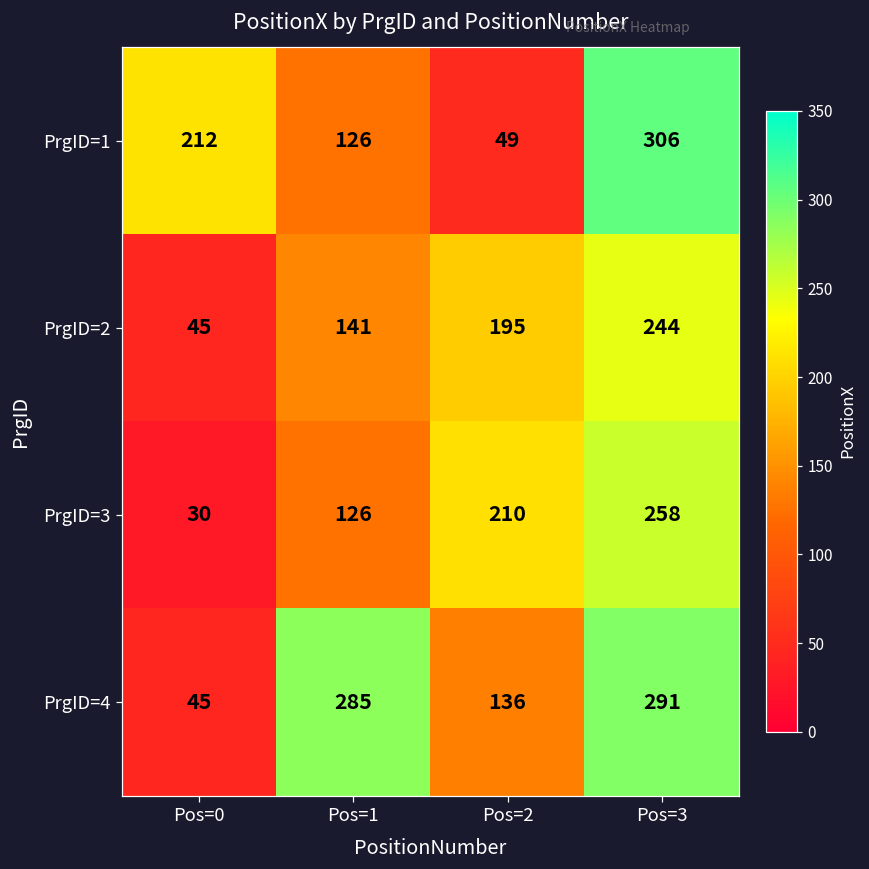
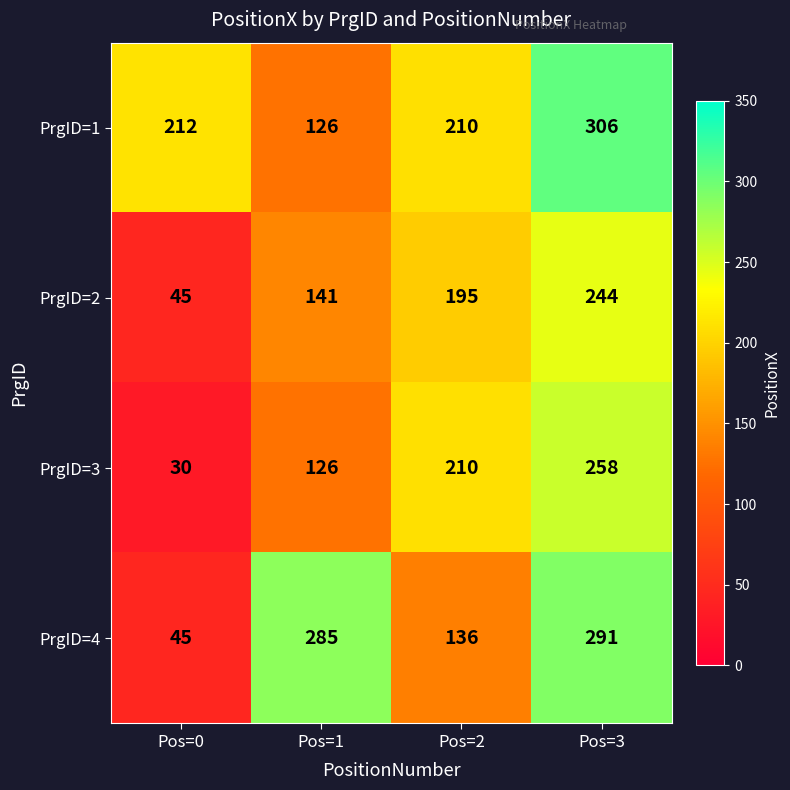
  {
    "PrgID=1": {
      "Pos=0": 212,
      "Pos=1": 126,
-     "Pos=2": 49,
+     "Pos=2": 210,
      "Pos=3": 306
    },
    "PrgID=2": {
      "Pos=0": 45,
      "Pos=1": 141,
      "Pos=2": 195,
      "Pos=3": 244
    },
    "PrgID=3": {
      "Pos=0": 30,
      "Pos=1": 126,
      "Pos=2": 210,
      "Pos=3": 258
    },
    "PrgID=4": {
      "Pos=0": 45,
      "Pos=1": 285,
      "Pos=2": 136,
      "Pos=3": 291
    }
  }
